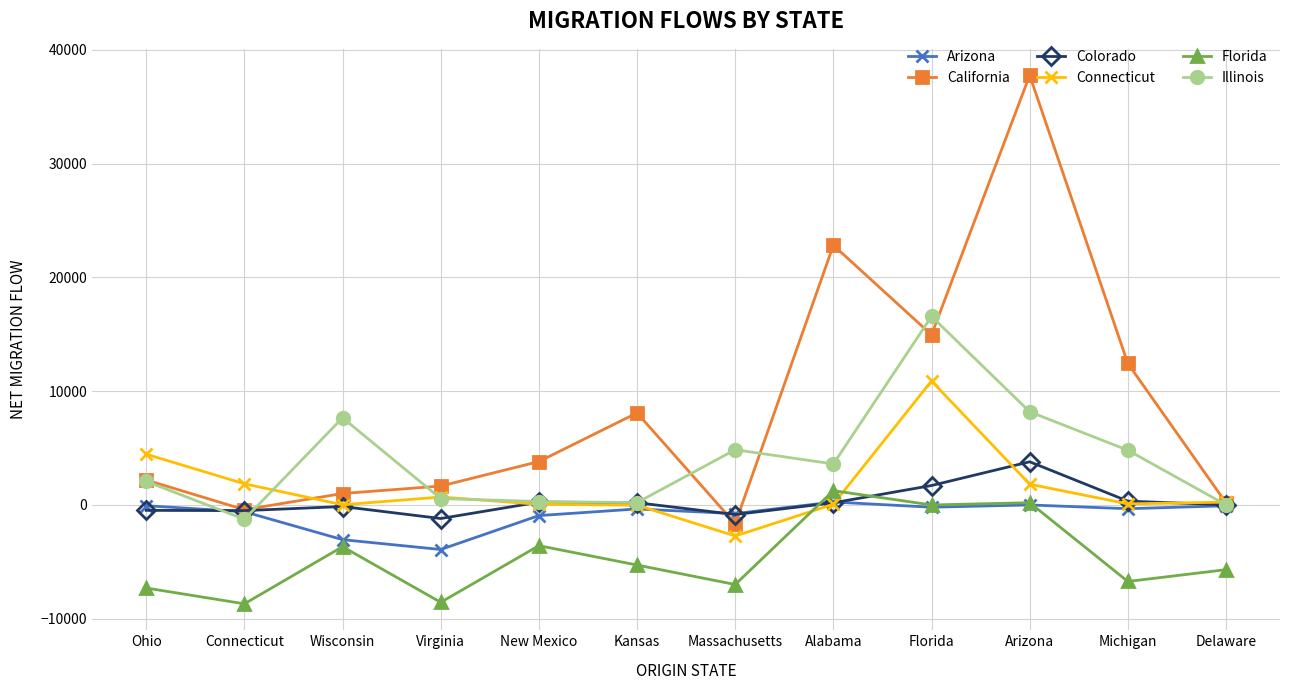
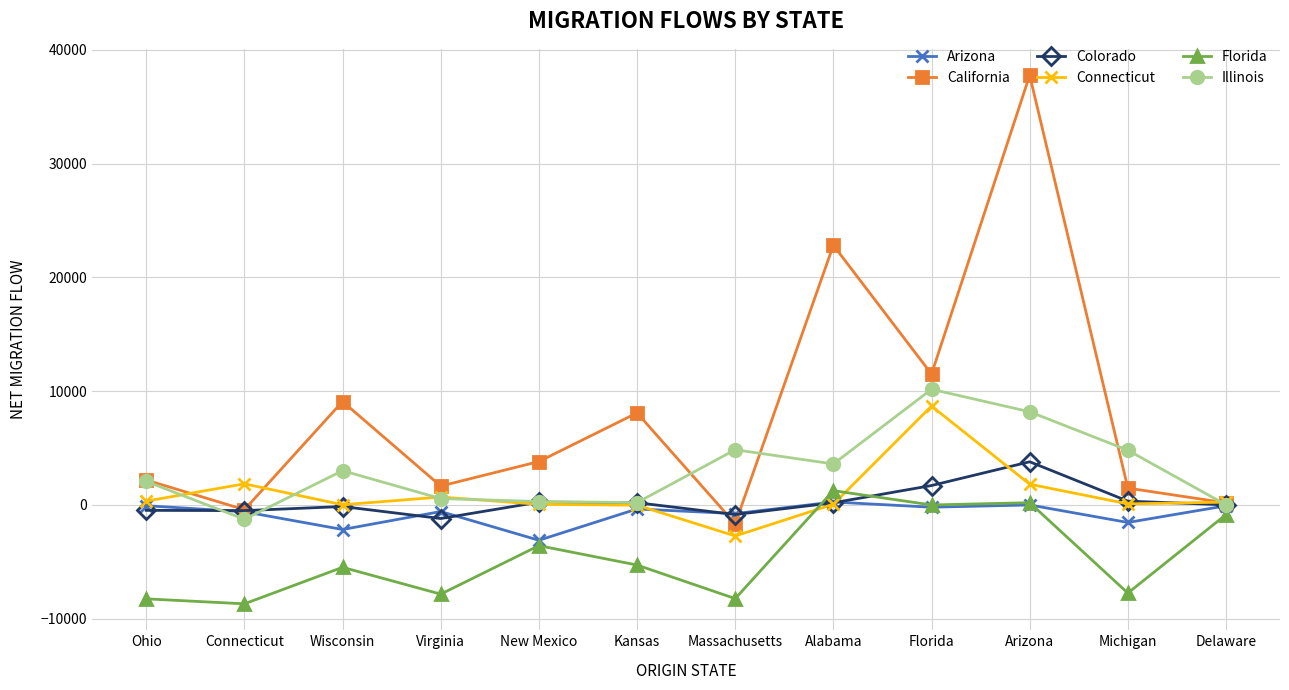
  {
    "Arizona": {
      "Ohio": -100,
-     "Wisconsin": -3100,
-     "Virginia": -3900,
-     "New Mexico": -900,
+     "Wisconsin": -2200,
+     "Virginia": -600,
+     "New Mexico": -3100,
      "Kansas": -400,
-     "Michigan": -300
+     "Michigan": -1500
    },
    "California": {
-     "Wisconsin": 1000,
+     "Wisconsin": 9100,
      "Virginia": 1700,
      "New Mexico": 3800,
      "Kansas": 8100,
      "Massachusetts": -1700,
      "Alabama": 22800,
-     "Florida": 15000,
+     "Florida": 11500,
      "Arizona": 37800,
-     "Michigan": 12400
+     "Michigan": 1500
    },
    "Colorado": {
      "Ohio": -500,
      "Virginia": -1200,
      "Florida": 1700,
      "Arizona": 3800,
      "Michigan": 300
    },
    "Connecticut": {
-     "Ohio": 4500,
+     "Ohio": 300,
      "Connecticut": 1900,
      "Massachusetts": -2700,
-     "Florida": 10900,
+     "Florida": 8700,
      "Arizona": 1800,
      "Michigan": 100
    },
    "Florida": {
-     "Ohio": -7300,
+     "Ohio": -8300,
      "Connecticut": -8700,
-     "Wisconsin": -3700,
-     "Virginia": -8600,
+     "Wisconsin": -5500,
+     "Virginia": -7800,
      "New Mexico": -3600,
      "Kansas": -5300,
-     "Massachusetts": -7000,
+     "Massachusetts": -8200,
      "Alabama": 1300,
-     "Michigan": -6700,
-     "Delaware": -5700
+     "Michigan": -7700,
+     "Delaware": -900
    },
    "Illinois": {
      "Connecticut": -1300,
-     "Wisconsin": 7700,
+     "Wisconsin": 3000,
      "Massachusetts": 4900,
      "Alabama": 3600,
-     "Florida": 16600,
+     "Florida": 10200,
      "Arizona": 8200,
      "Michigan": 4800
    }
  }
